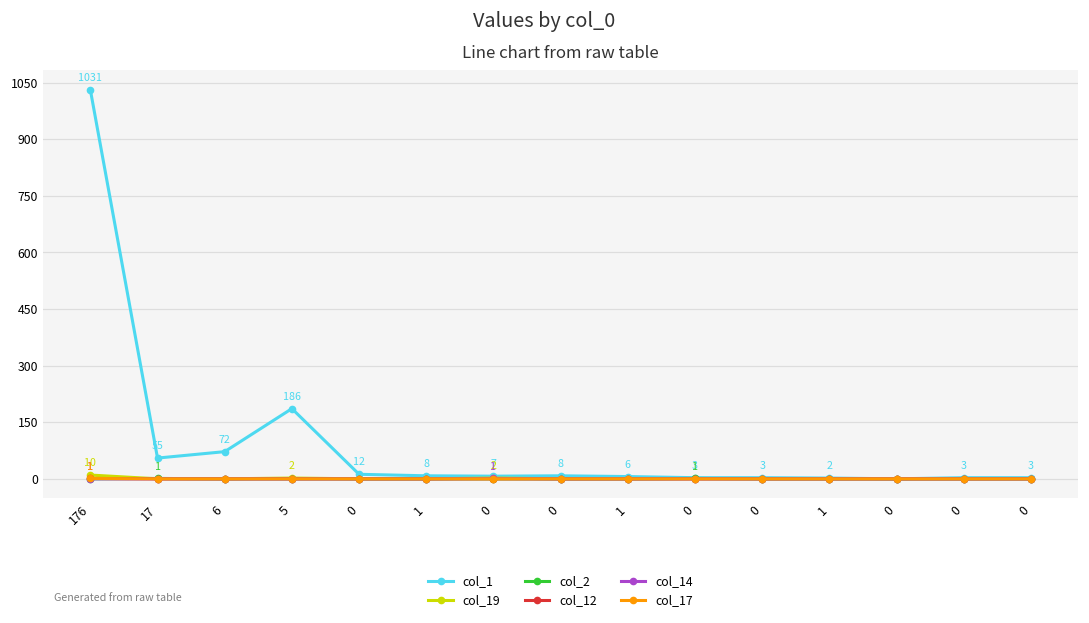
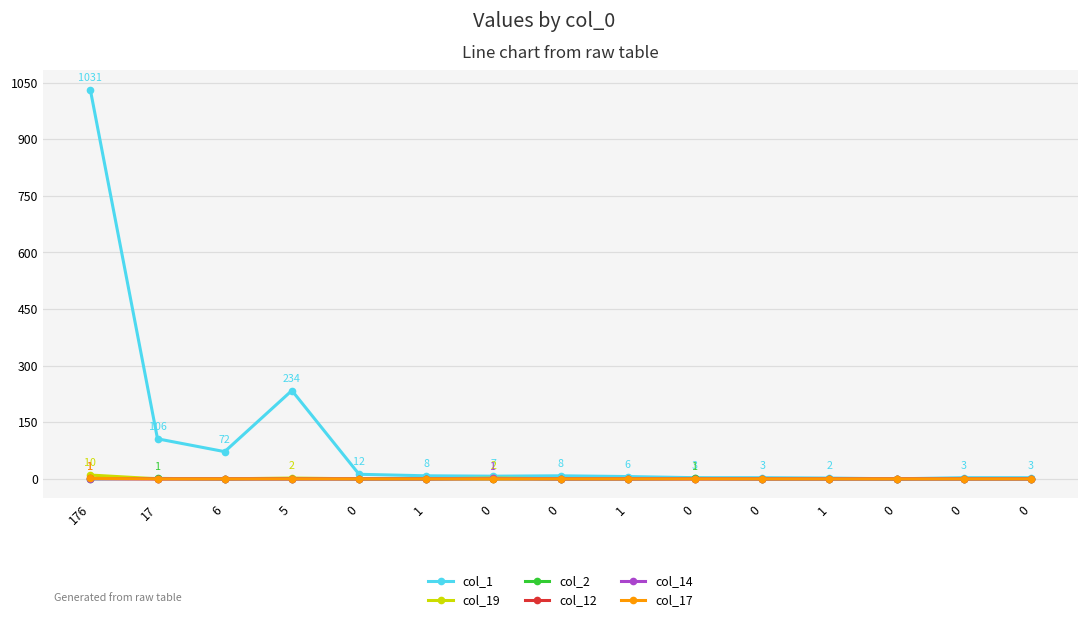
  {
    "col_1": {
      "176": 1031,
-     "17": 55,
+     "17": 106,
      "6": 72,
-     "5": 186
+     "5": 234
    }
  }
